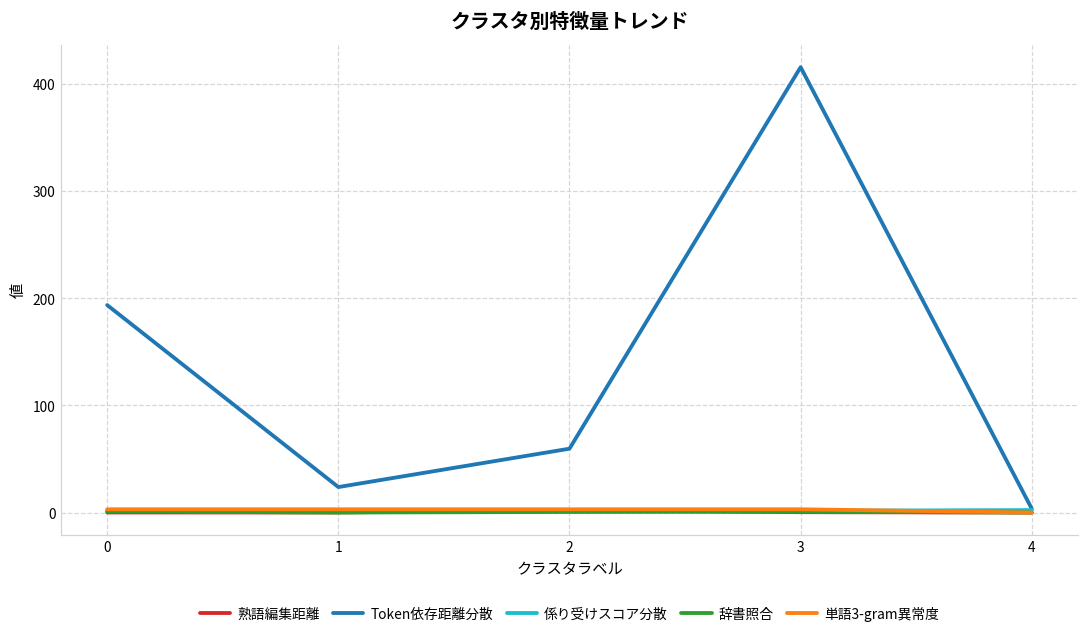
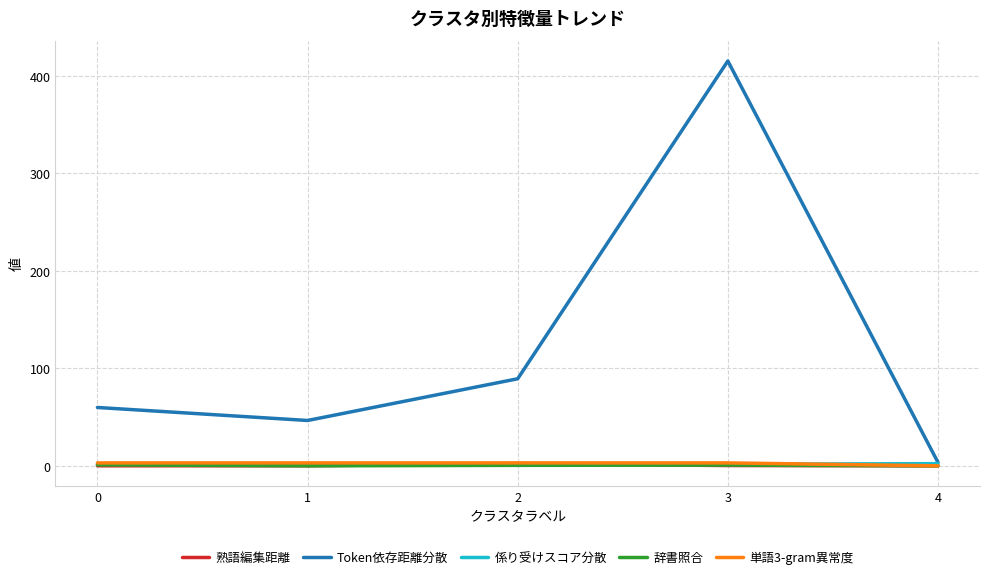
  {
    "Token依存距離分散": {
-     "0": 190,
-     "1": 20,
-     "2": 60,
+     "0": 60,
+     "1": 50,
+     "2": 90,
      "3": 420
    }
  }
